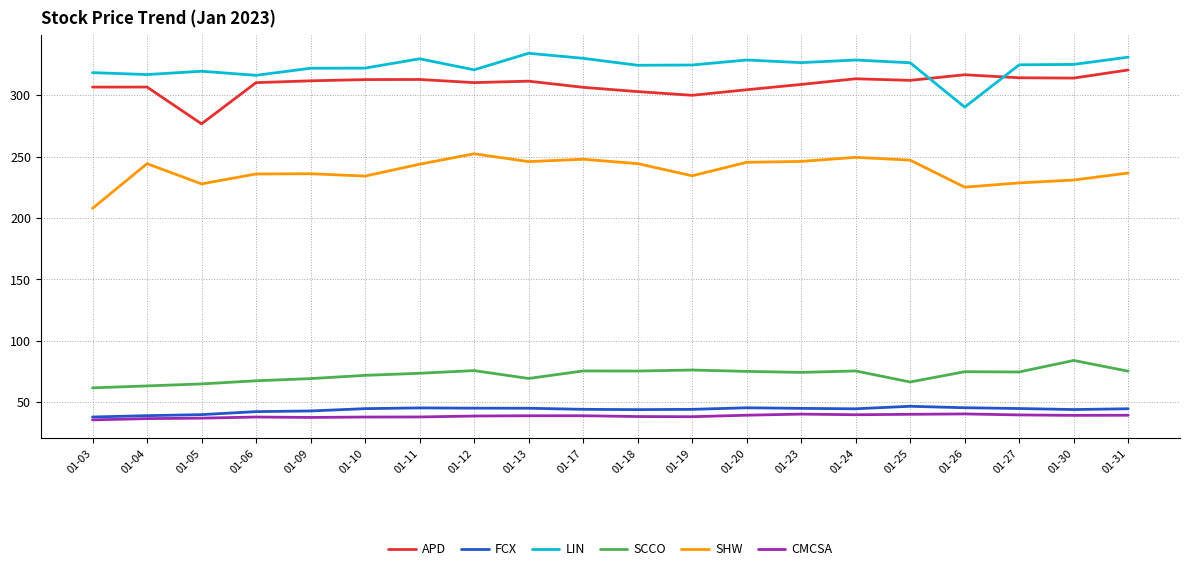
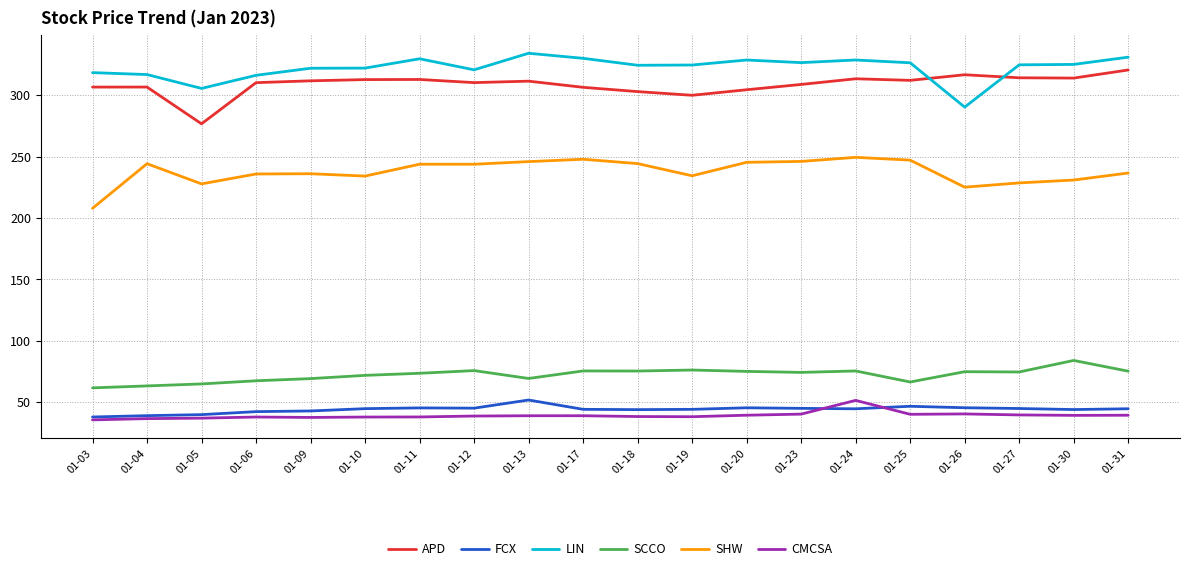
  {
    "APD": {
      "01-03": 307,
      "01-04": 307,
      "01-05": 277,
      "01-06": 310,
      "01-09": 312,
      "01-10": 313,
      "01-11": 313,
      "01-12": 310,
      "01-13": 311,
      "01-17": 306,
      "01-18": 303,
      "01-19": 300,
      "01-20": 304,
      "01-23": 309,
      "01-24": 313,
      "01-25": 312,
      "01-26": 317,
      "01-27": 314,
      "01-30": 314,
      "01-31": 321
    },
    "FCX": {
      "01-03": 38,
      "01-04": 39,
      "01-05": 40,
      "01-06": 42,
      "01-09": 43,
      "01-10": 45,
      "01-11": 45,
      "01-12": 45,
-     "01-13": 45,
+     "01-13": 52,
      "01-17": 44,
      "01-18": 44,
      "01-19": 44,
      "01-20": 45,
      "01-23": 45,
      "01-24": 45,
      "01-25": 47,
      "01-26": 45,
      "01-27": 45,
      "01-30": 44,
      "01-31": 45
    },
    "LIN": {
      "01-03": 318,
      "01-04": 317,
-     "01-05": 319,
+     "01-05": 305,
      "01-06": 316,
      "01-09": 322,
      "01-10": 322,
      "01-11": 330,
      "01-12": 321,
      "01-13": 334,
      "01-17": 330,
      "01-18": 324,
      "01-19": 325,
      "01-20": 329,
      "01-23": 326,
      "01-24": 329,
      "01-25": 326,
      "01-26": 290,
      "01-27": 325,
      "01-30": 325,
      "01-31": 331
    },
    "SCCO": {
      "01-03": 62,
      "01-04": 63,
      "01-05": 65,
      "01-06": 67,
      "01-09": 69,
      "01-10": 72,
      "01-11": 74,
      "01-12": 76,
      "01-13": 69,
      "01-17": 75,
      "01-18": 75,
      "01-19": 76,
      "01-20": 75,
      "01-23": 74,
      "01-24": 75,
      "01-25": 66,
      "01-26": 75,
      "01-27": 75,
      "01-30": 84,
      "01-31": 75
    },
    "SHW": {
      "01-03": 208,
      "01-04": 244,
      "01-05": 228,
      "01-06": 236,
      "01-09": 236,
      "01-10": 234,
      "01-11": 244,
-     "01-12": 252,
+     "01-12": 244,
      "01-13": 246,
      "01-17": 248,
      "01-18": 244,
      "01-19": 234,
      "01-20": 245,
      "01-23": 246,
      "01-24": 249,
      "01-25": 247,
      "01-26": 225,
      "01-27": 229,
      "01-30": 231,
      "01-31": 237
    },
    "CMCSA": {
      "01-03": 36,
      "01-04": 37,
      "01-05": 37,
      "01-06": 38,
      "01-09": 38,
      "01-10": 38,
      "01-11": 38,
      "01-12": 39,
      "01-13": 39,
      "01-17": 39,
      "01-18": 38,
      "01-19": 38,
      "01-20": 39,
      "01-23": 40,
-     "01-24": 40,
+     "01-24": 51,
      "01-25": 40,
      "01-26": 40,
      "01-27": 40,
      "01-30": 39,
      "01-31": 39
    }
  }
